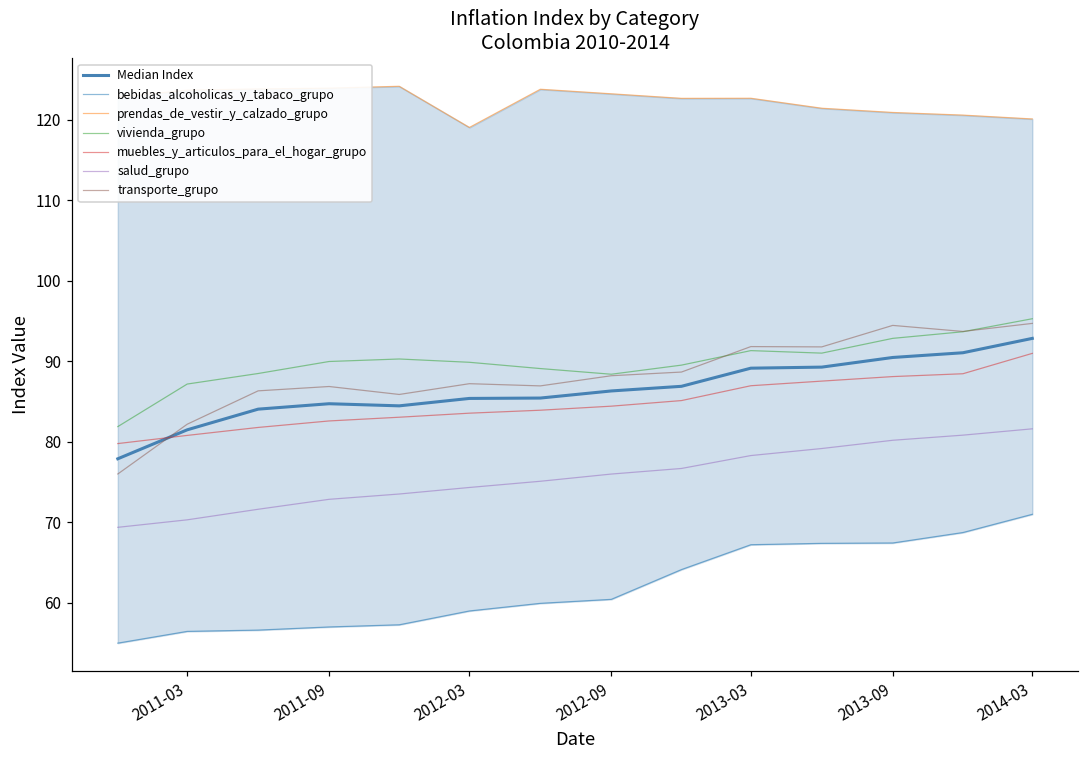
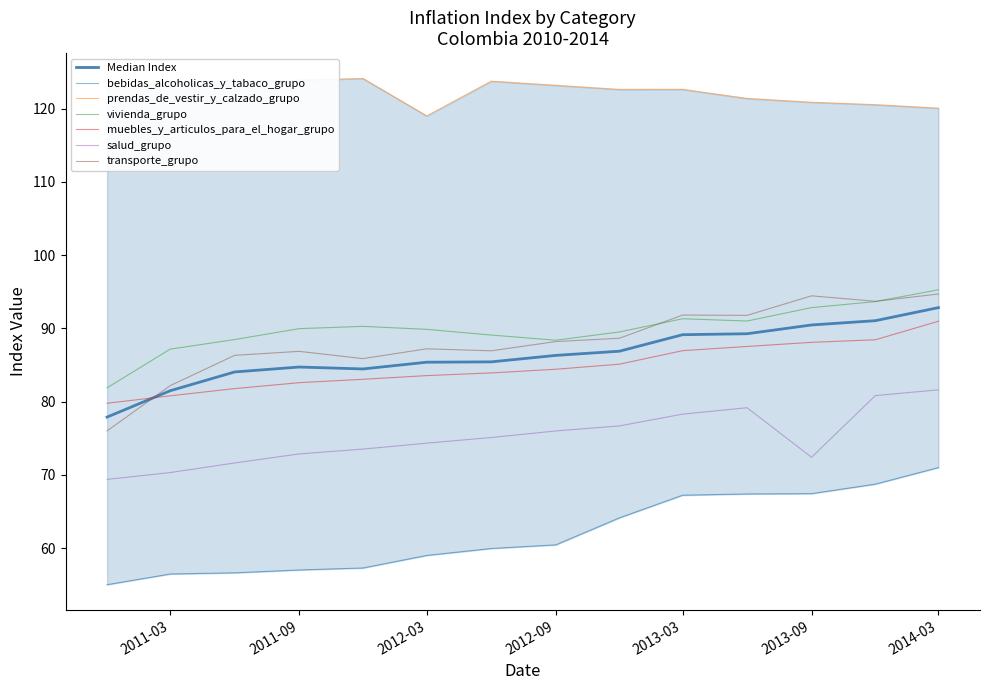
  {
    "prendas_de_vestir_y_calzado_grupo": {
      "2012-03": 119,
      "2012-09": 123,
      "2013-03": 123,
      "2013-09": 121,
      "2014-03": 120
    },
    "vivienda_grupo": {
      "2011-03": 87,
      "2011-09": 90,
      "2012-03": 90,
      "2013-03": 91,
      "2013-09": 93,
      "2014-03": 95
    },
    "muebles_y_articulos_para_el_hogar_grupo": {
      "2011-03": 81,
      "2011-09": 83,
      "2012-03": 84,
      "2012-09": 84,
      "2013-03": 87,
      "2013-09": 88,
      "2014-03": 91
    },
    "salud_grupo": {
      "2011-03": 70,
      "2011-09": 73,
      "2012-03": 74,
      "2012-09": 76,
      "2013-03": 78,
-     "2013-09": 80,
+     "2013-09": 72,
      "2014-03": 82
    },
    "transporte_grupo": {
      "2011-03": 82,
      "2011-09": 87,
      "2012-03": 87,
      "2013-03": 92,
      "2013-09": 94,
      "2014-03": 95
    }
  }
